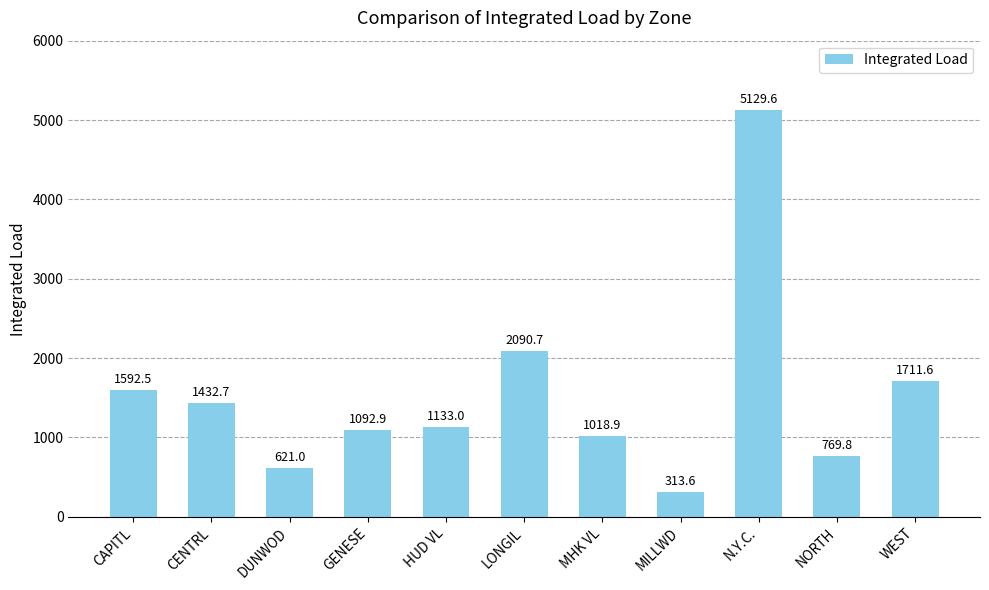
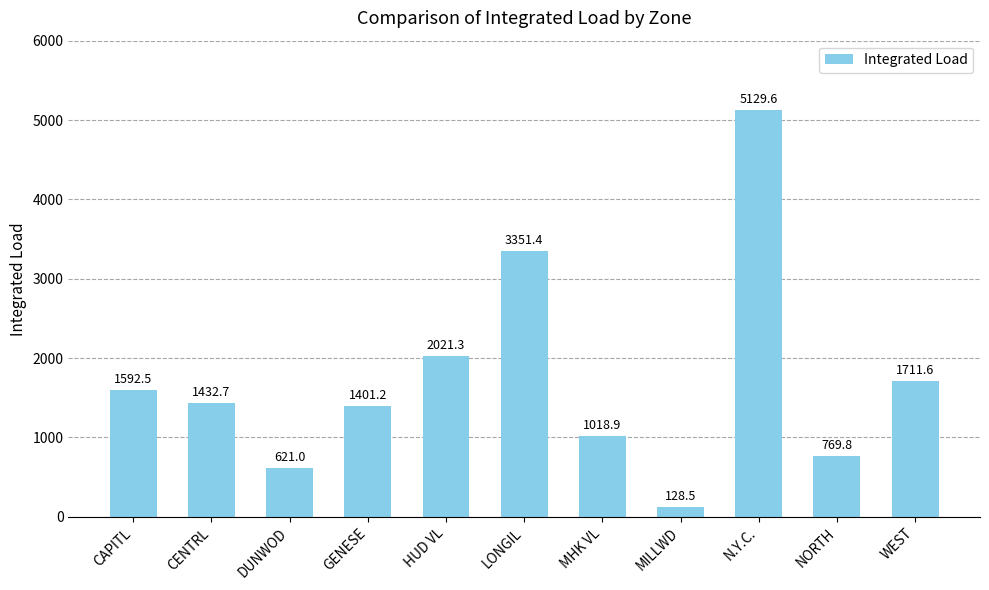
  {
    "CAPITL": 1592.5,
    "CENTRL": 1432.7,
    "DUNWOD": 621.0,
-   "GENESE": 1092.9,
-   "HUD VL": 1133.0,
-   "LONGIL": 2090.7,
+   "GENESE": 1401.2,
+   "HUD VL": 2021.3,
+   "LONGIL": 3351.4,
    "MHK VL": 1018.9,
-   "MILLWD": 313.6,
+   "MILLWD": 128.5,
    "N.Y.C.": 5129.6,
    "NORTH": 769.8,
    "WEST": 1711.6
  }
